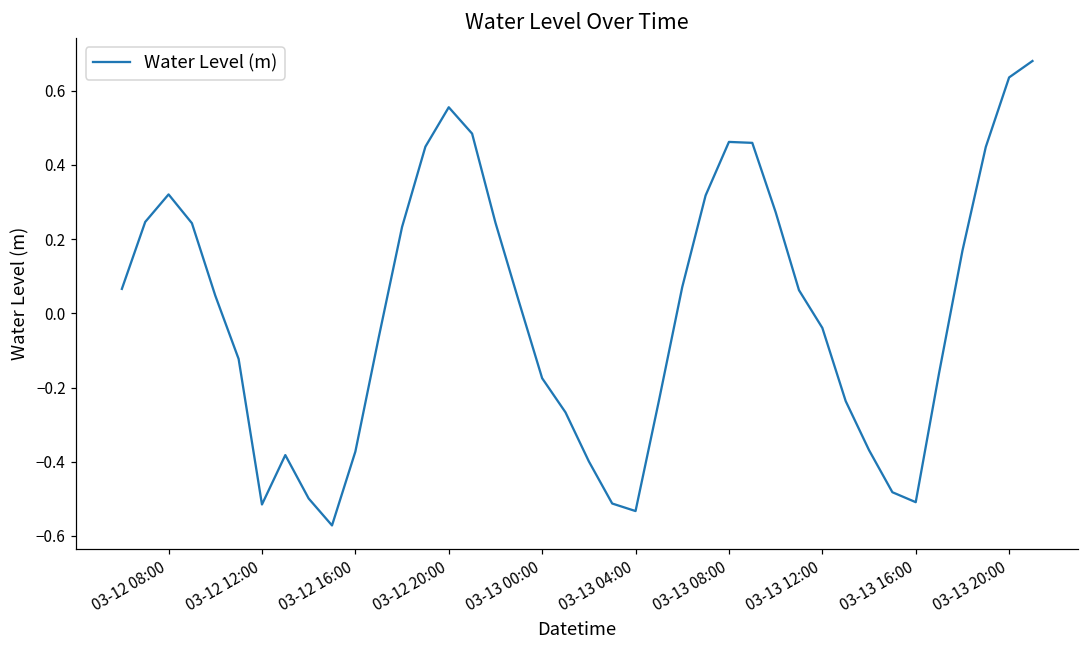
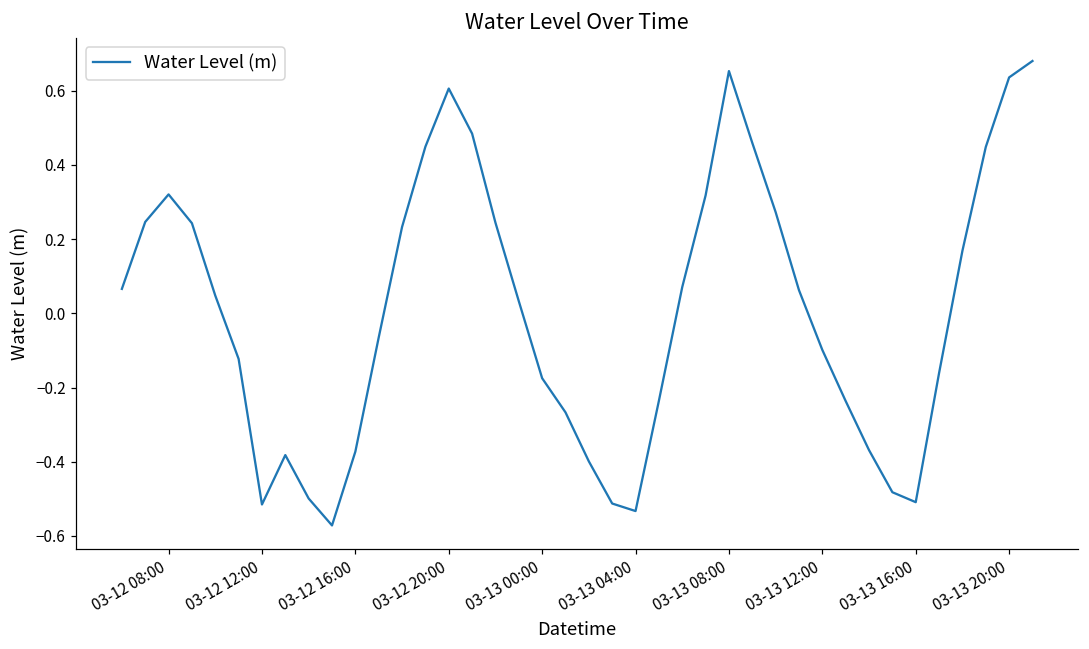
  {
    "03-12 08:00": 0.32,
    "03-12 12:00": -0.52,
    "03-12 16:00": -0.37,
-   "03-12 20:00": 0.56,
+   "03-12 20:00": 0.61,
    "03-13 00:00": -0.17,
    "03-13 04:00": -0.53,
-   "03-13 08:00": 0.46,
-   "03-13 12:00": -0.04,
+   "03-13 08:00": 0.65,
+   "03-13 12:00": -0.10,
    "03-13 16:00": -0.51,
    "03-13 20:00": 0.64
  }
